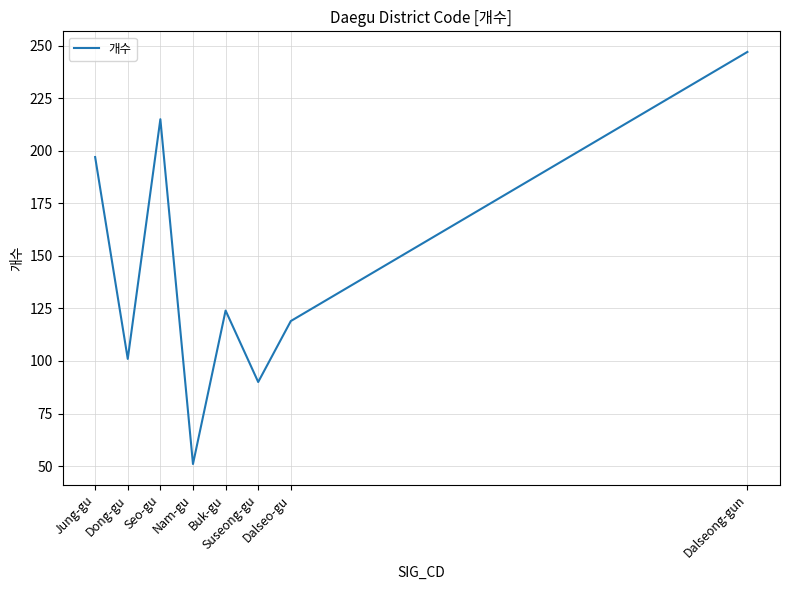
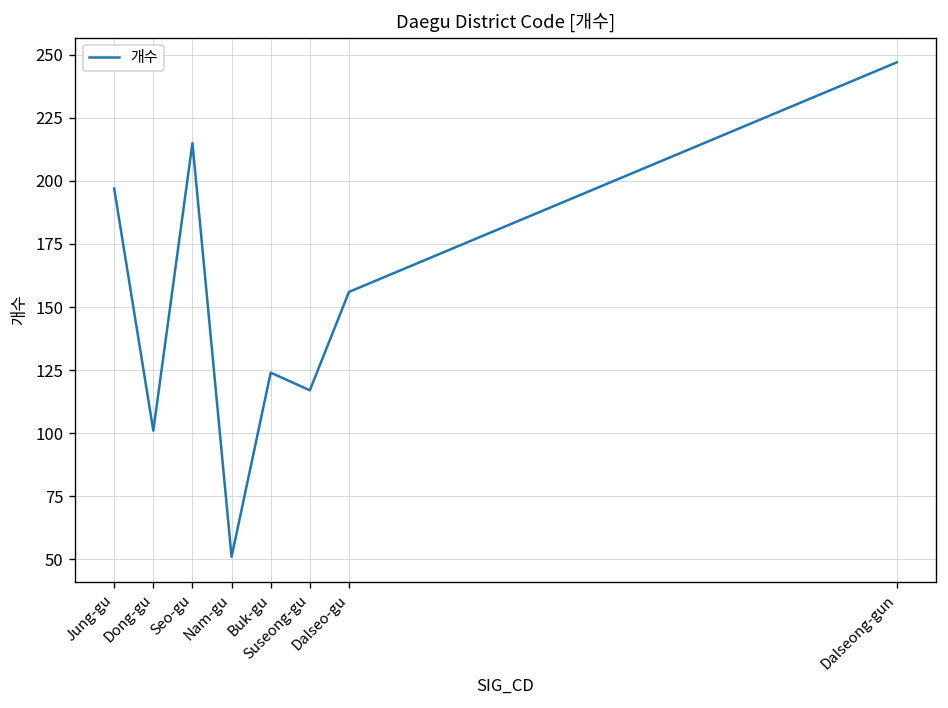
  {
    "Jung-gu": 197,
    "Dong-gu": 101,
    "Seo-gu": 215,
    "Nam-gu": 51,
    "Buk-gu": 124,
-   "Suseong-gu": 90,
-   "Dalseo-gu": 119,
+   "Suseong-gu": 117,
+   "Dalseo-gu": 156,
    "Dalseong-gun": 247
  }
